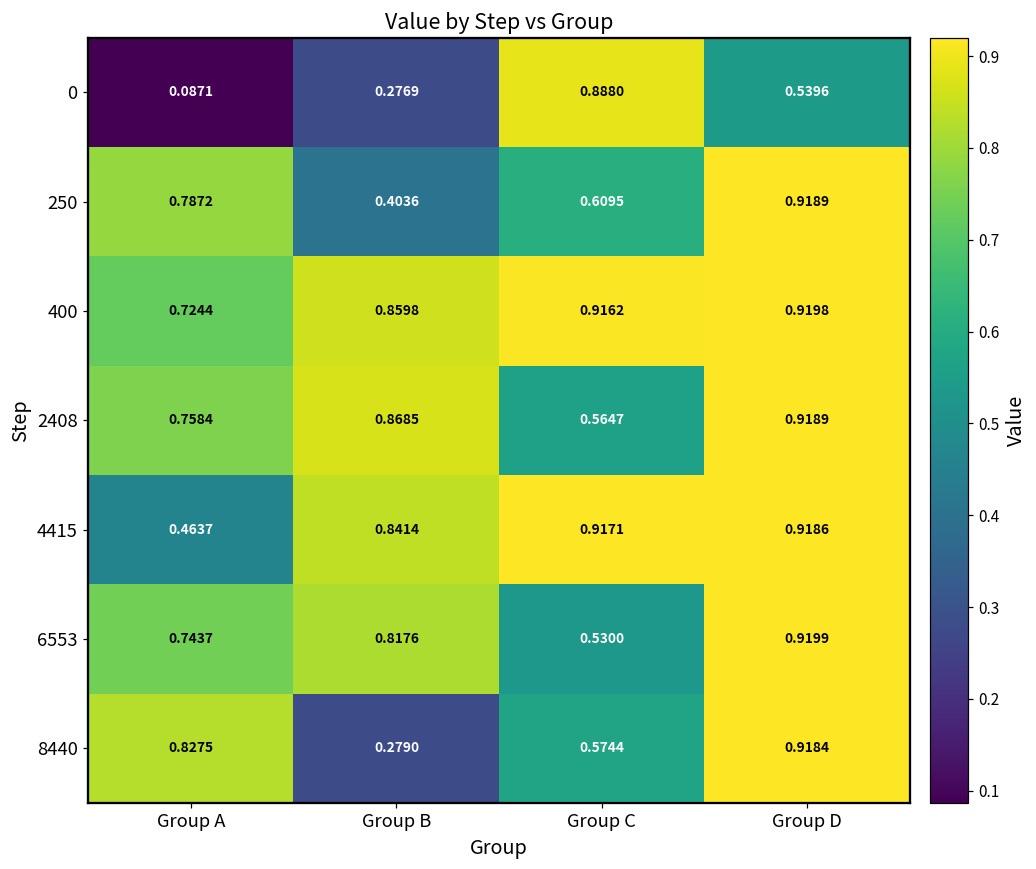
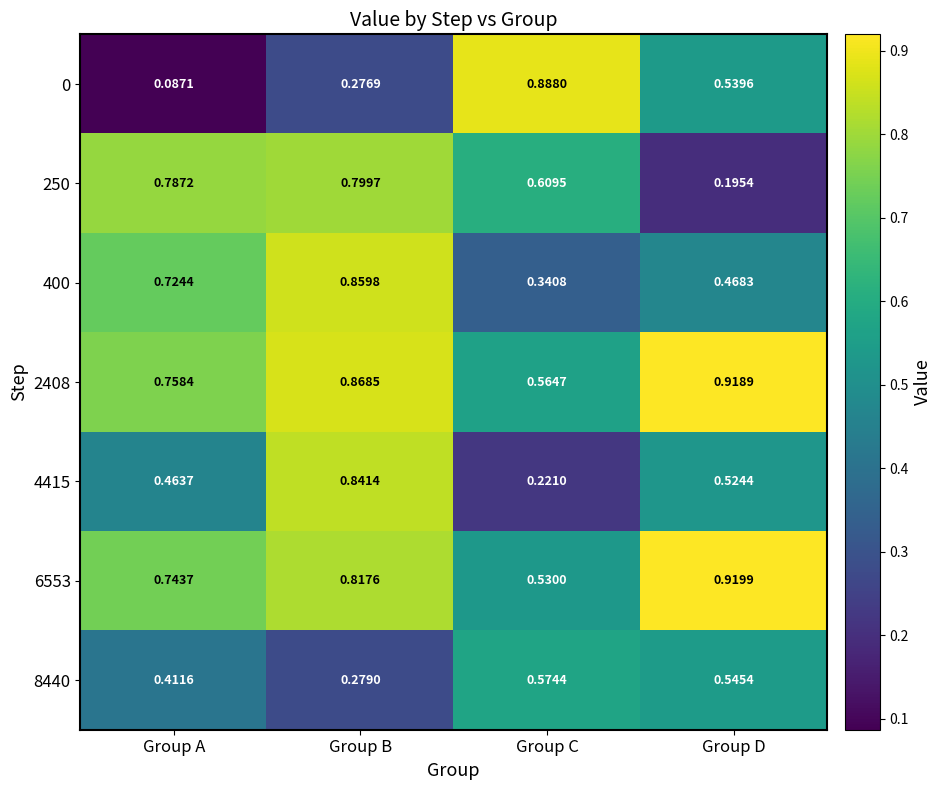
  {
    "0": {
      "Group A": 0.0871,
      "Group B": 0.2769,
      "Group C": 0.8880,
      "Group D": 0.5396
    },
    "250": {
      "Group A": 0.7872,
-     "Group B": 0.4036,
+     "Group B": 0.7997,
      "Group C": 0.6095,
-     "Group D": 0.9189
+     "Group D": 0.1954
    },
    "400": {
      "Group A": 0.7244,
      "Group B": 0.8598,
-     "Group C": 0.9162,
-     "Group D": 0.9198
+     "Group C": 0.3408,
+     "Group D": 0.4683
    },
    "2408": {
      "Group A": 0.7584,
      "Group B": 0.8685,
      "Group C": 0.5647,
      "Group D": 0.9189
    },
    "4415": {
      "Group A": 0.4637,
      "Group B": 0.8414,
-     "Group C": 0.9171,
-     "Group D": 0.9186
+     "Group C": 0.2210,
+     "Group D": 0.5244
    },
    "6553": {
      "Group A": 0.7437,
      "Group B": 0.8176,
      "Group C": 0.5300,
      "Group D": 0.9199
    },
    "8440": {
-     "Group A": 0.8275,
+     "Group A": 0.4116,
      "Group B": 0.2790,
      "Group C": 0.5744,
-     "Group D": 0.9184
+     "Group D": 0.5454
    }
  }
